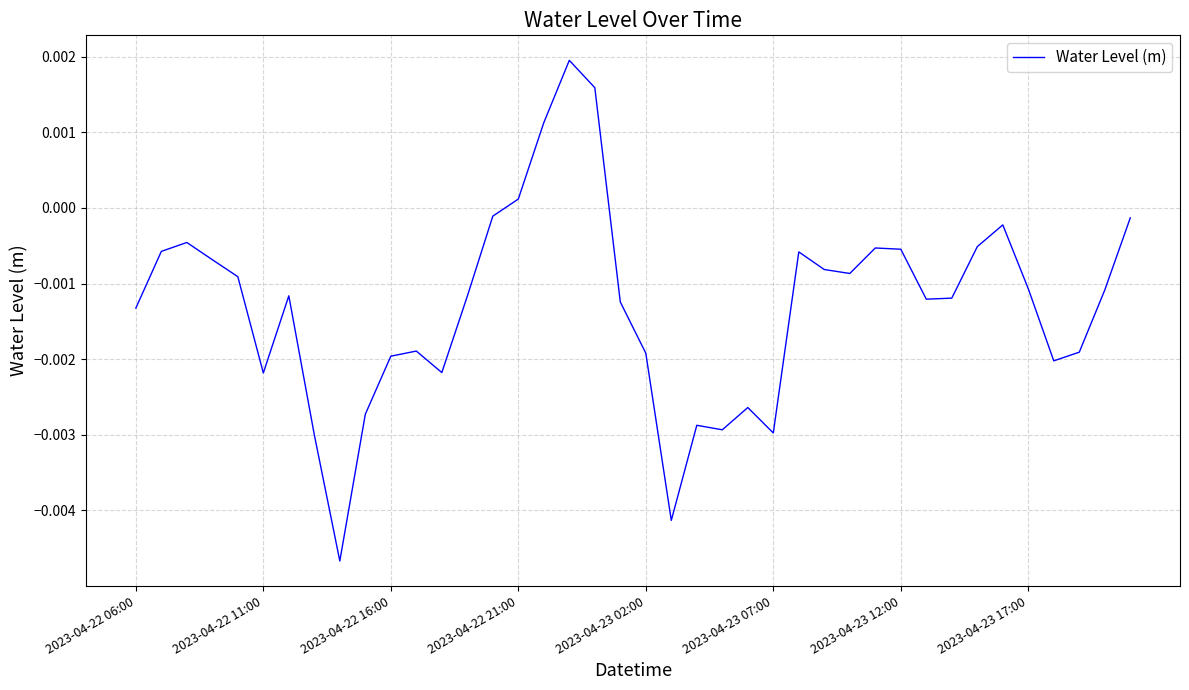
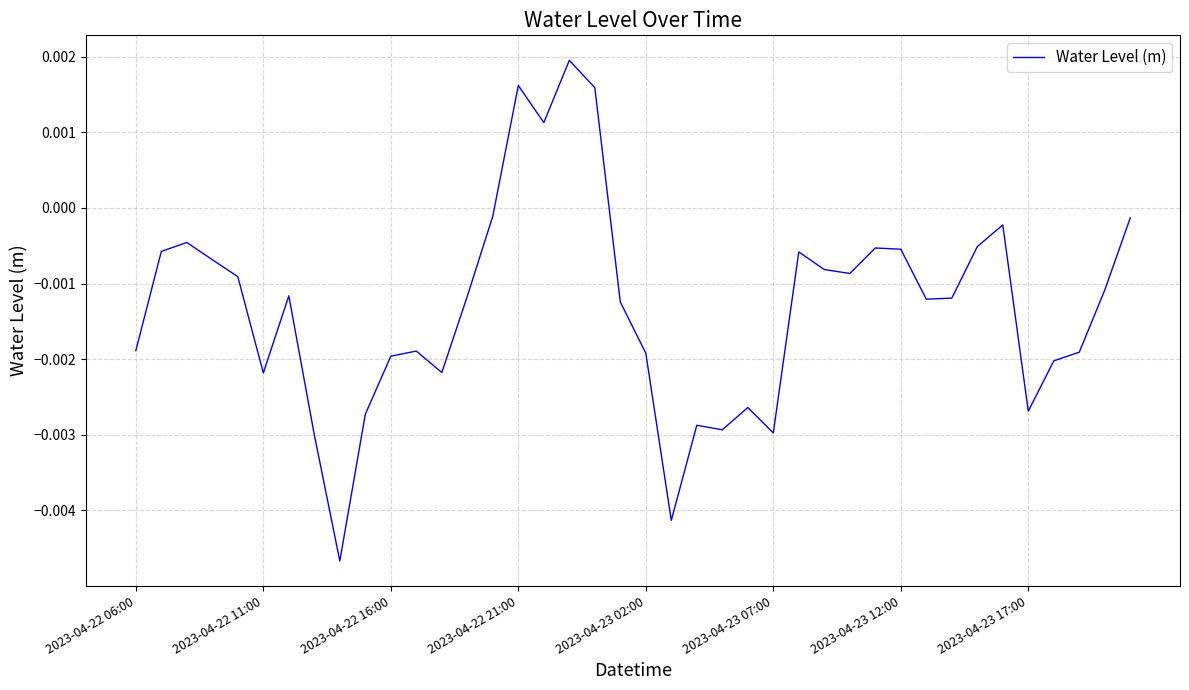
  {
-   "2023-04-22 06:00": -0.0013,
+   "2023-04-22 06:00": -0.0019,
    "2023-04-22 11:00": -0.0022,
    "2023-04-22 16:00": -0.0020,
-   "2023-04-22 21:00": 0.0001,
+   "2023-04-22 21:00": 0.0016,
    "2023-04-23 02:00": -0.0019,
    "2023-04-23 07:00": -0.0030,
    "2023-04-23 12:00": -0.0005,
-   "2023-04-23 17:00": -0.0011
+   "2023-04-23 17:00": -0.0027
  }
